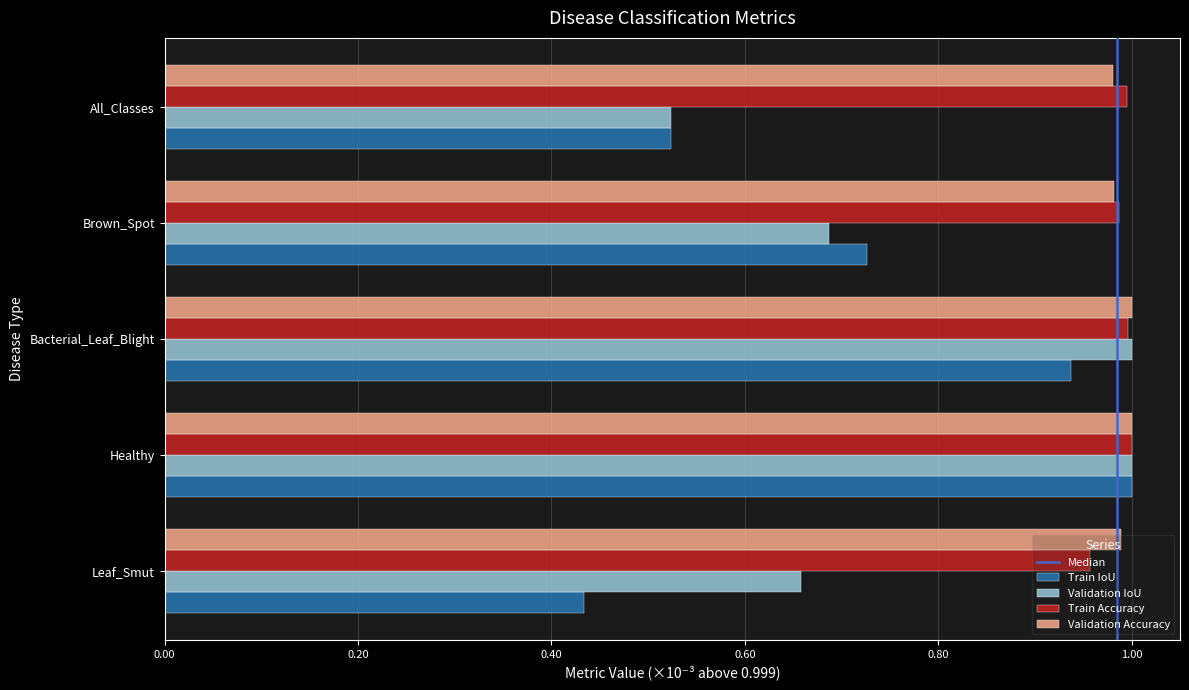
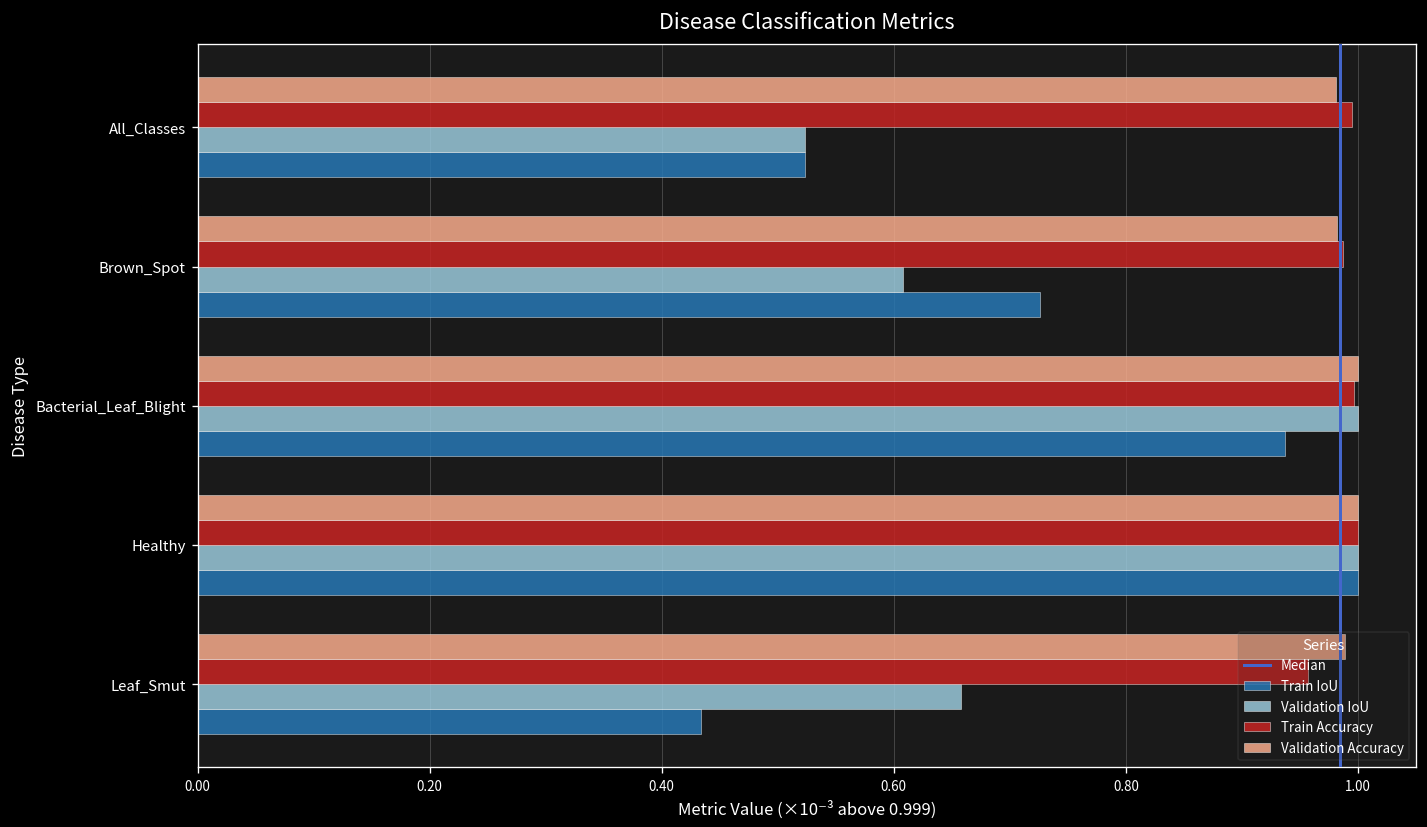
  {
    "Train IoU": {
      "All_Classes": 0.52,
      "Brown_Spot": 0.73,
      "Bacterial_Leaf_Blight": 0.94,
      "Healthy": 1.00,
      "Leaf_Smut": 0.43
    },
    "Validation IoU": {
      "All_Classes": 0.52,
-     "Brown_Spot": 0.69,
+     "Brown_Spot": 0.61,
      "Bacterial_Leaf_Blight": 1.00,
      "Healthy": 1.00,
      "Leaf_Smut": 0.66
    },
    "Train Accuracy": {
      "All_Classes": 1.00,
      "Brown_Spot": 0.99,
      "Bacterial_Leaf_Blight": 1.00,
      "Healthy": 1.00
    },
    "Validation Accuracy": {
      "All_Classes": 0.98,
      "Brown_Spot": 0.98,
      "Bacterial_Leaf_Blight": 1.00,
      "Healthy": 1.00
    }
  }
